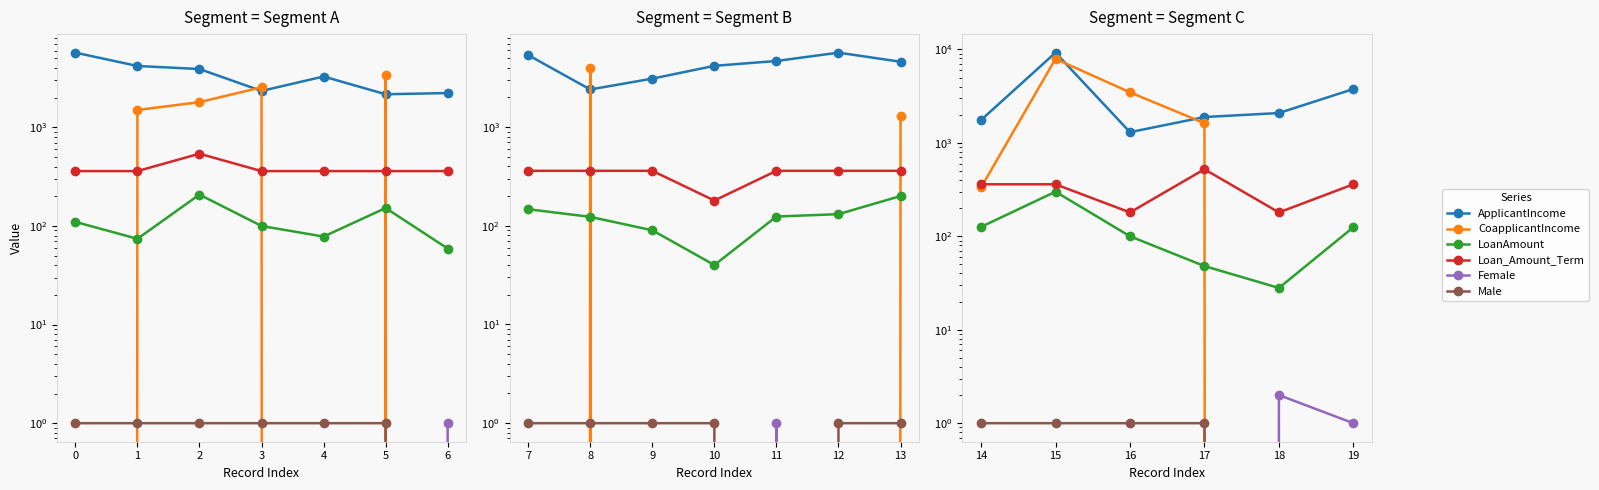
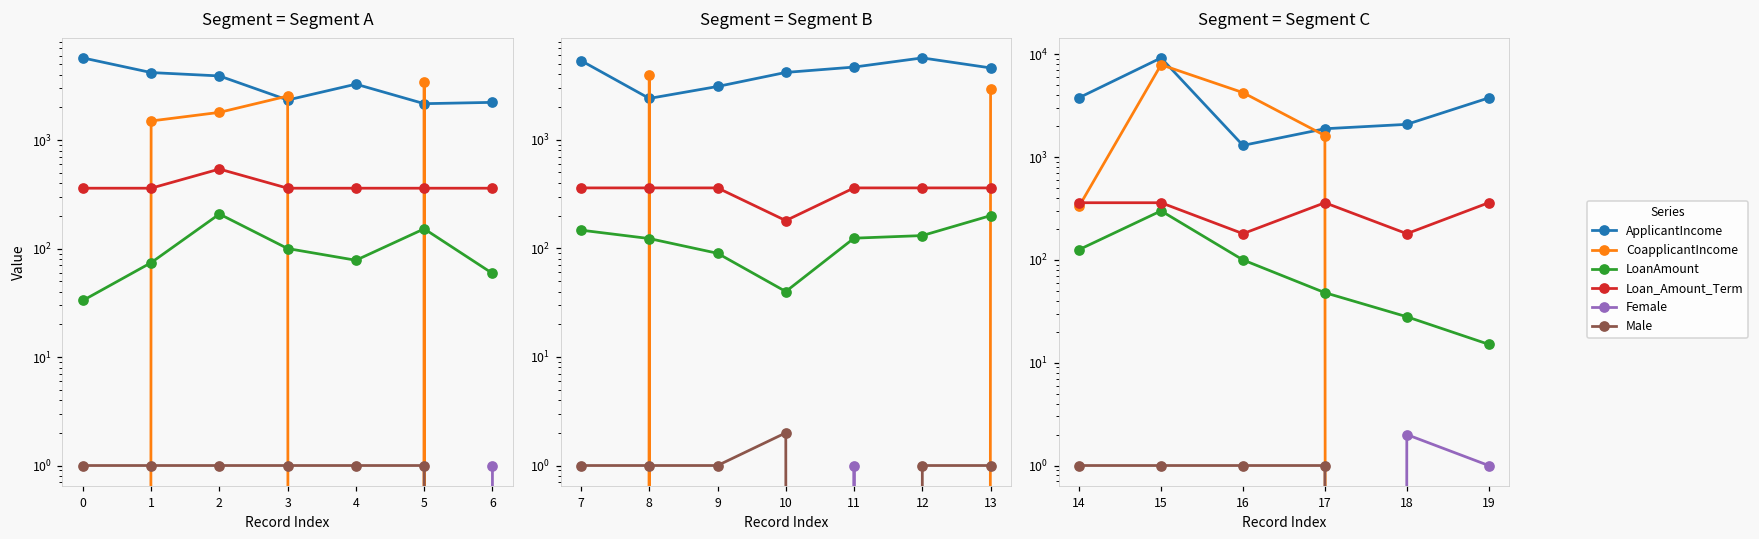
  {
    "Segment = Segment A": {
      "ApplicantIncome": {
        "0": 6000,
        "1": 4200,
        "2": 3900,
        "3": 2300,
        "4": 3300,
        "5": 2200,
        "6": 2200
      },
      "CoapplicantIncome": {
        "1": 1500,
        "2": 1800,
        "3": 2500,
        "5": 3400
      },
      "LoanAmount": {
-       "0": 110,
+       "0": 33,
        "1": 70,
        "2": 210,
        "3": 100,
        "4": 80,
        "5": 150,
        "6": 60
      },
      "Loan_Amount_Term": {
        "0": 360,
        "1": 360,
        "2": 500,
        "3": 360,
        "4": 360,
        "5": 360,
        "6": 360
      },
      "Female": {
        "6": 1
      },
      "Male": {
        "0": 1,
        "1": 1,
        "2": 1,
        "3": 1,
        "4": 1,
        "5": 1
      }
    },
    "Segment = Segment B": {
      "ApplicantIncome": {
        "7": 5000,
        "8": 2400,
        "9": 3100,
        "10": 4200,
        "11": 5000,
        "12": 6000,
        "13": 5000
      },
      "CoapplicantIncome": {
        "8": 4000,
-       "13": 1300
+       "13": 2900
      },
      "LoanAmount": {
        "7": 150,
        "8": 120,
        "9": 90,
        "10": 40,
        "11": 120,
        "12": 130,
        "13": 200
      },
      "Loan_Amount_Term": {
        "7": 360,
        "8": 360,
        "9": 360,
        "10": 180,
        "11": 360,
        "12": 360,
        "13": 360
      },
      "Female": {
        "11": 1
      },
      "Male": {
        "7": 1,
        "8": 1,
        "9": 1,
-       "10": 1,
+       "10": 2,
        "12": 1,
        "13": 1
      }
    },
    "Segment = Segment C": {
      "ApplicantIncome": {
-       "14": 1800,
+       "14": 3800,
        "15": 9000,
        "16": 1300,
        "17": 1900,
        "18": 2100,
        "19": 3800
      },
      "CoapplicantIncome": {
        "14": 330,
        "15": 8000,
-       "16": 3500,
+       "16": 4000,
        "17": 1600
      },
      "LoanAmount": {
        "14": 130,
        "15": 300,
        "16": 100,
        "17": 50,
        "18": 28,
-       "19": 130
+       "19": 15
      },
      "Loan_Amount_Term": {
        "14": 360,
        "15": 360,
        "16": 180,
-       "17": 500,
+       "17": 360,
        "18": 180,
        "19": 360
      },
      "Female": {
        "18": 2,
        "19": 1
      },
      "Male": {
        "14": 1,
        "15": 1,
        "16": 1,
        "17": 1
      }
    }
  }
